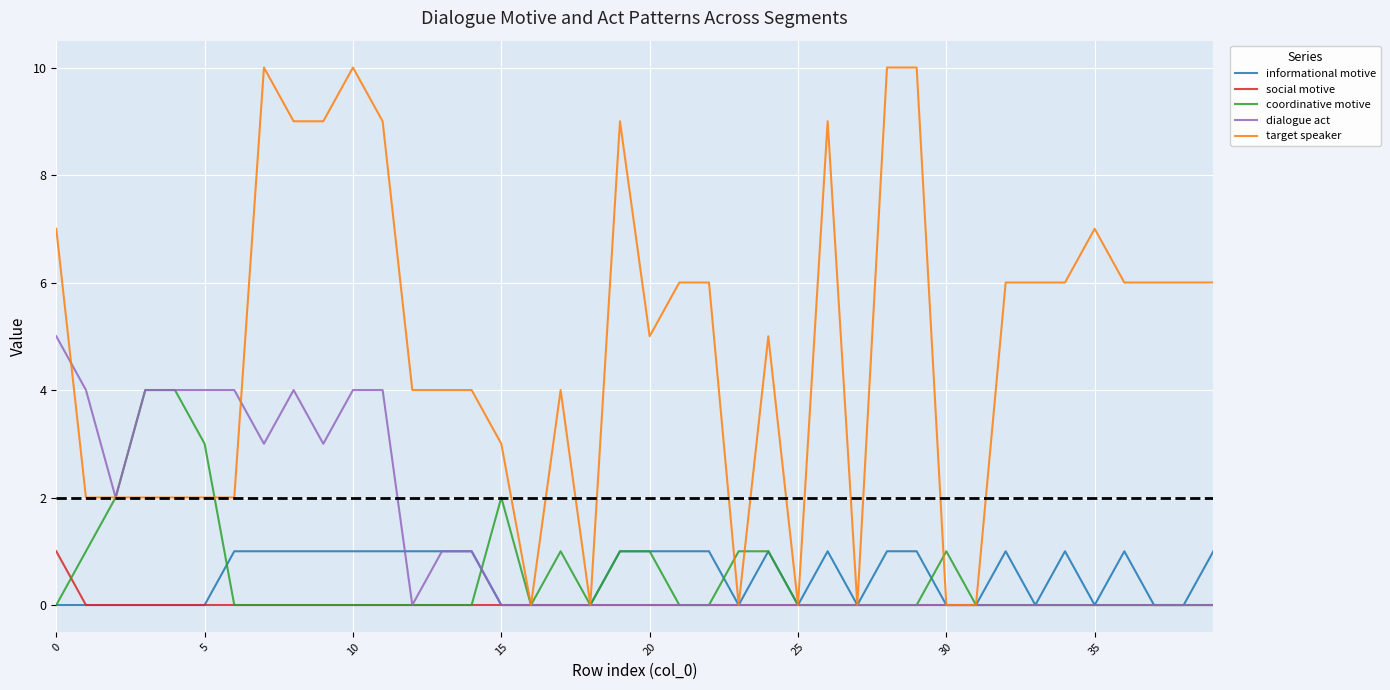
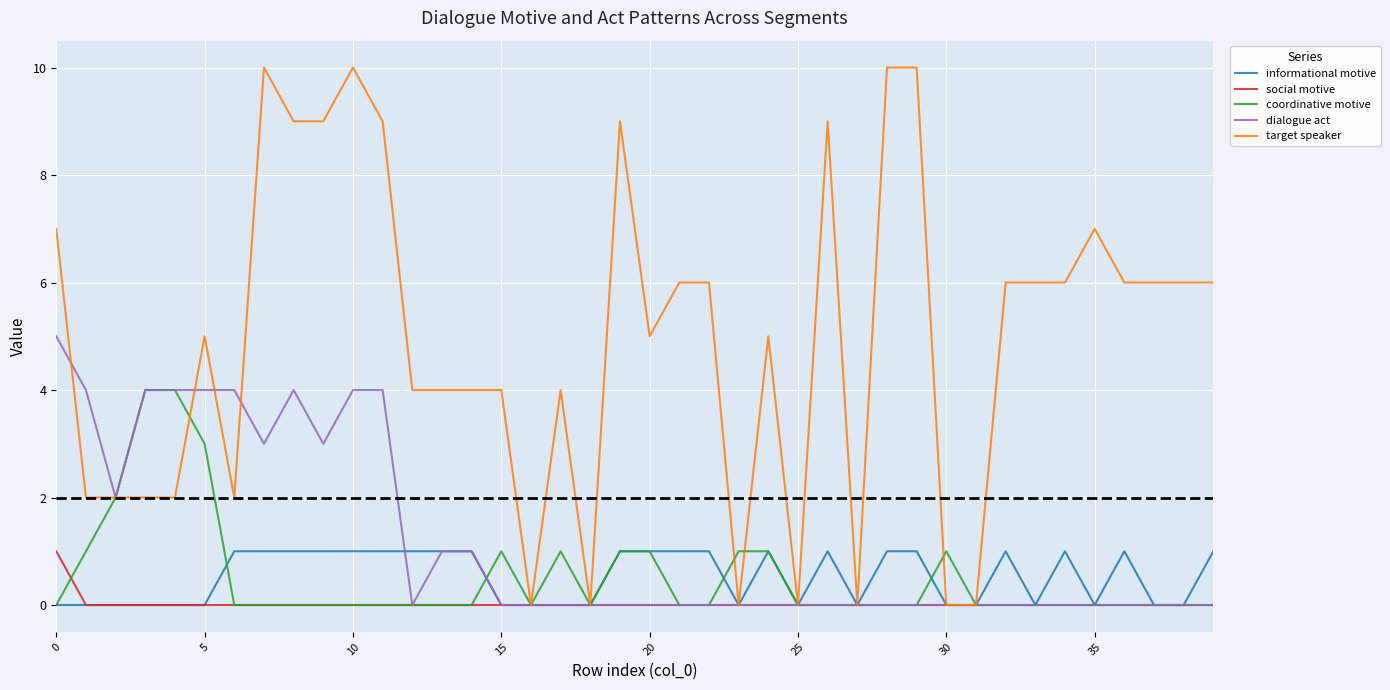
  {
    "informational motive": {
      "10": 1
    },
    "social motive": {
      "0": 1
    },
    "coordinative motive": {
      "5": 3,
-     "15": 2,
+     "15": 1,
      "30": 1
    },
    "dialogue act": {
      "0": 5,
      "5": 4,
      "10": 4
    },
    "target speaker": {
      "0": 7,
-     "5": 2,
+     "5": 5,
      "10": 10,
-     "15": 3,
+     "15": 4,
      "20": 5,
      "35": 7
    }
  }
